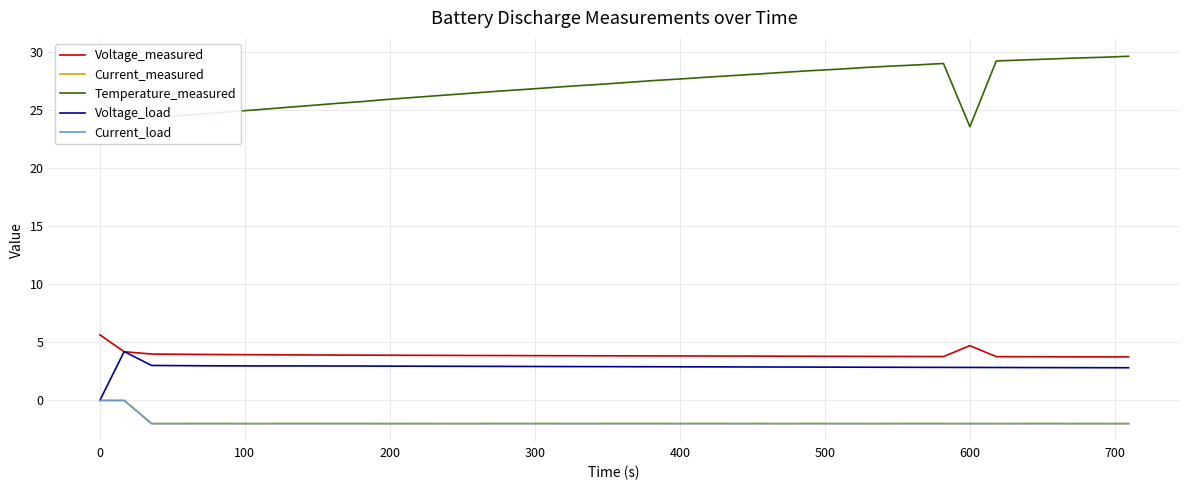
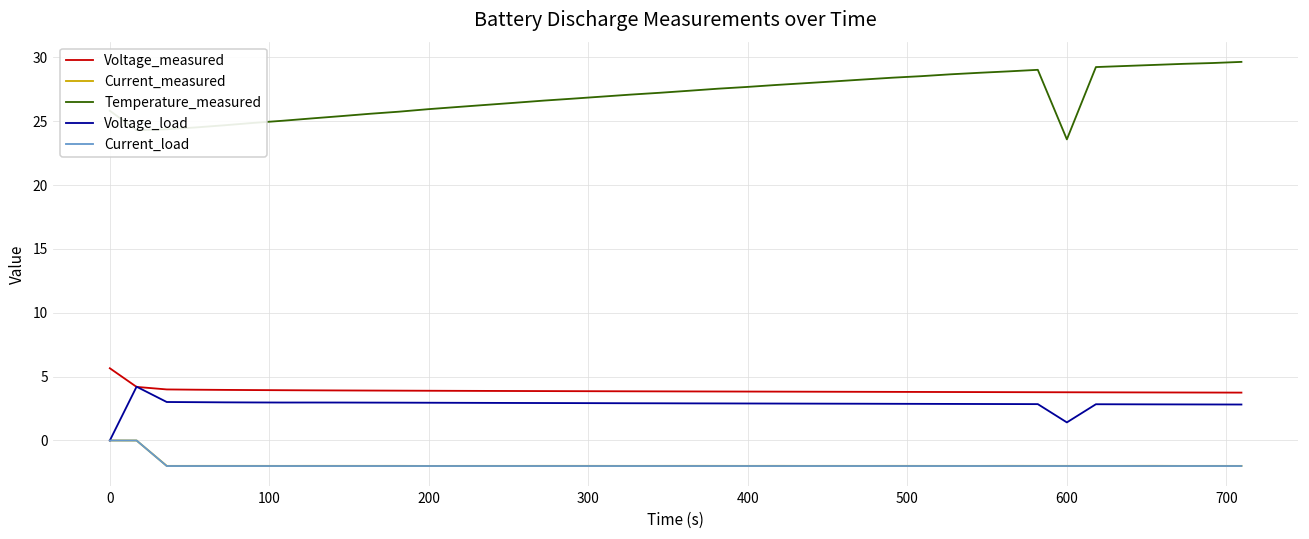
  {
    "Voltage_measured": {
      "0": 5.7,
-     "600": 4.7
+     "600": 3.8
    },
    "Current_load": {
      "600": -2.0
    },
    "Temperature_measured": {
      "600": 23.6
    },
    "Voltage_load": {
-     "600": 2.8
+     "600": 1.4
    }
  }
